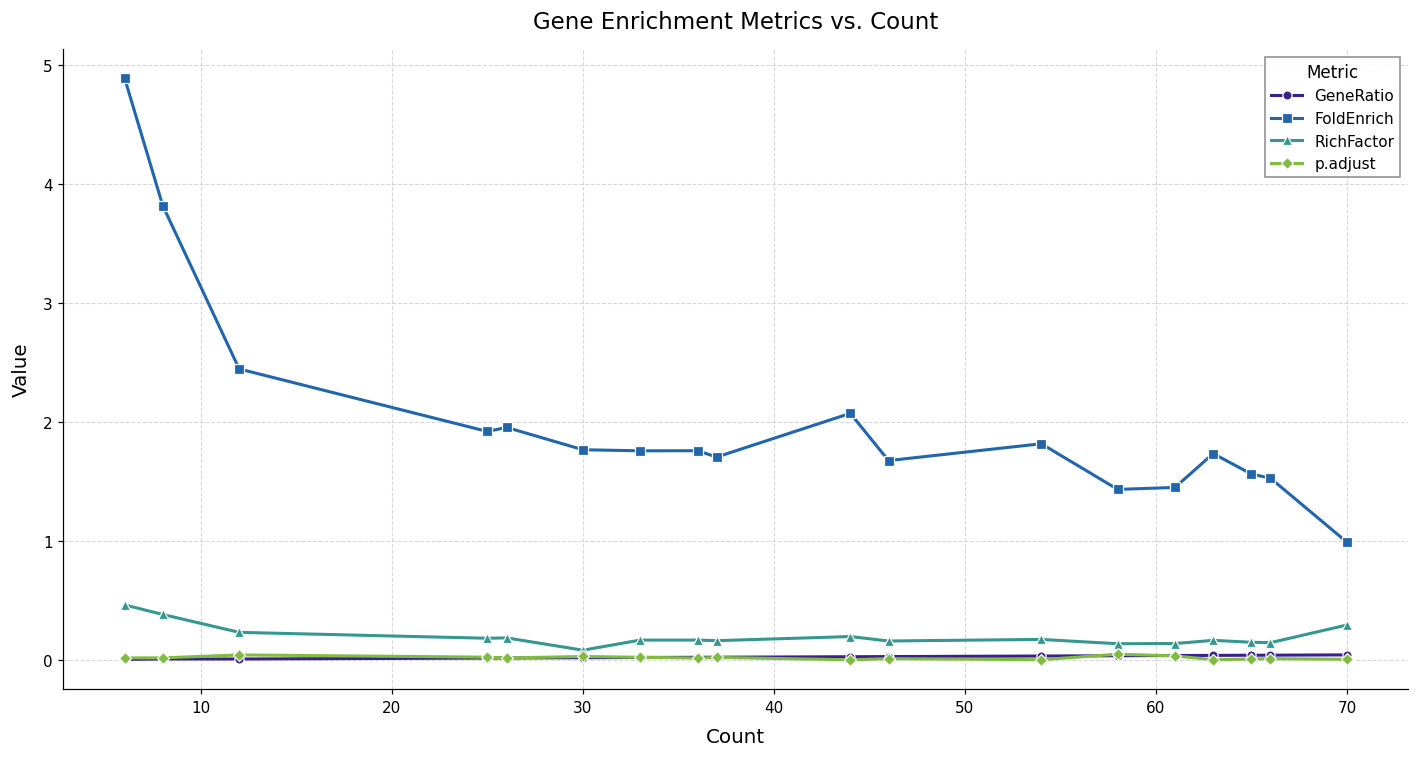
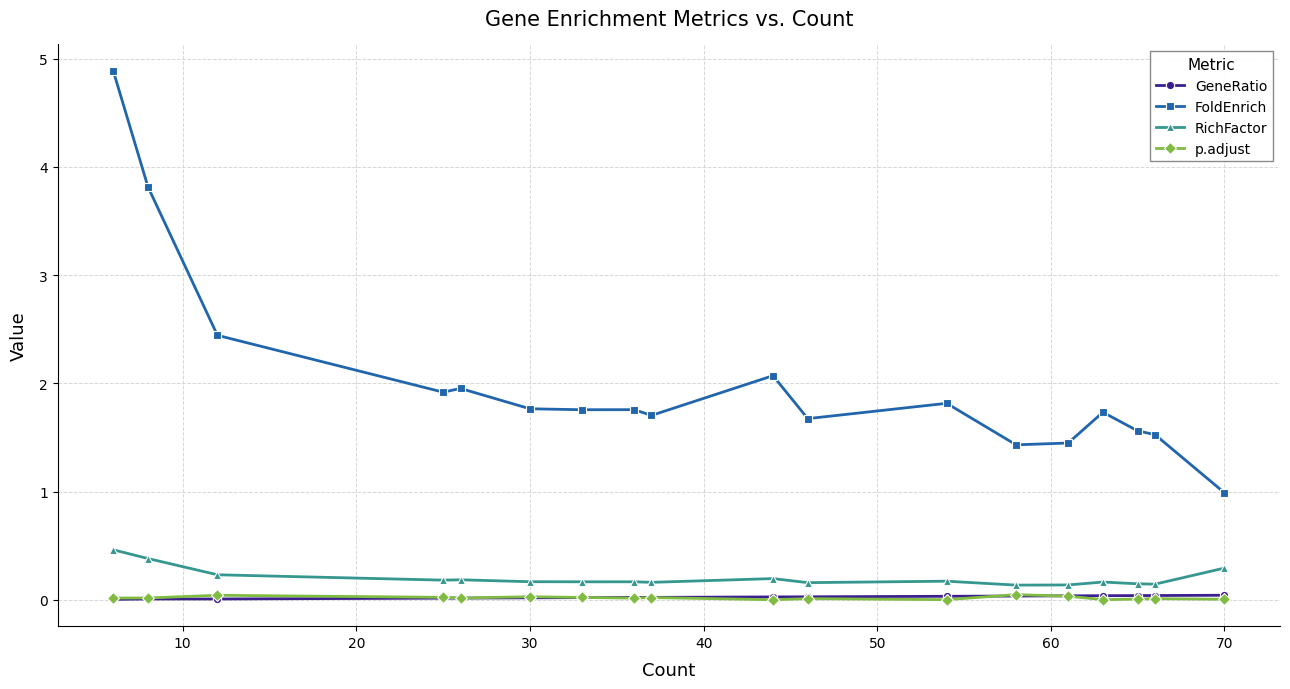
  {
    "GeneRatio": {
      "70": 0.04
    },
    "FoldEnrich": {
      "30": 1.76,
      "70": 0.99
    },
    "RichFactor": {
-     "30": 0.08,
+     "30": 0.17,
      "70": 0.29
    },
    "p.adjust": {
      "70": 0.00
    }
  }
